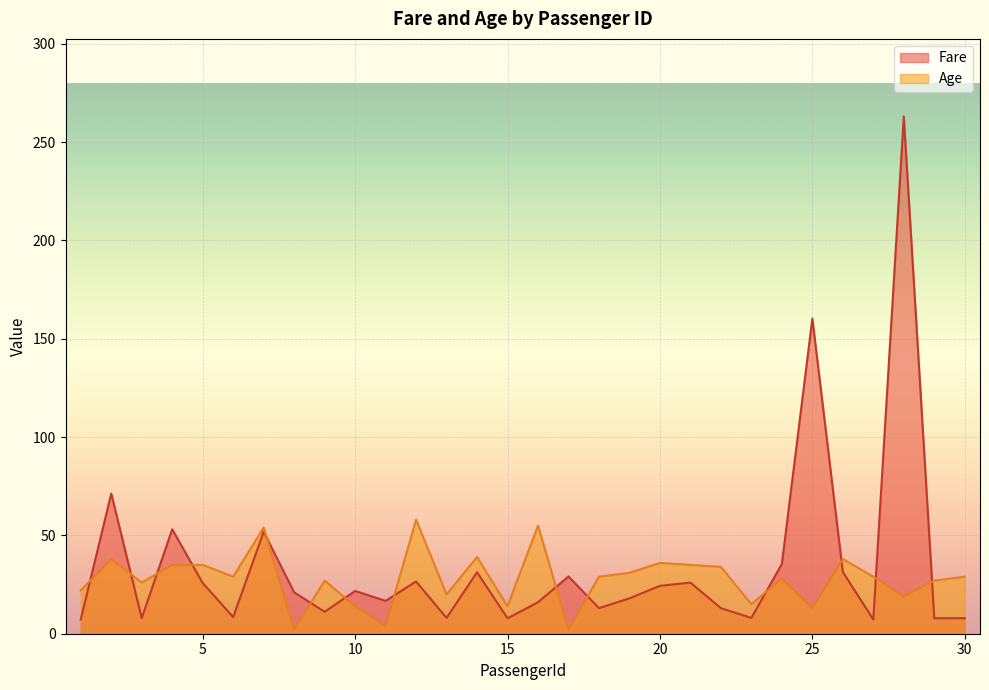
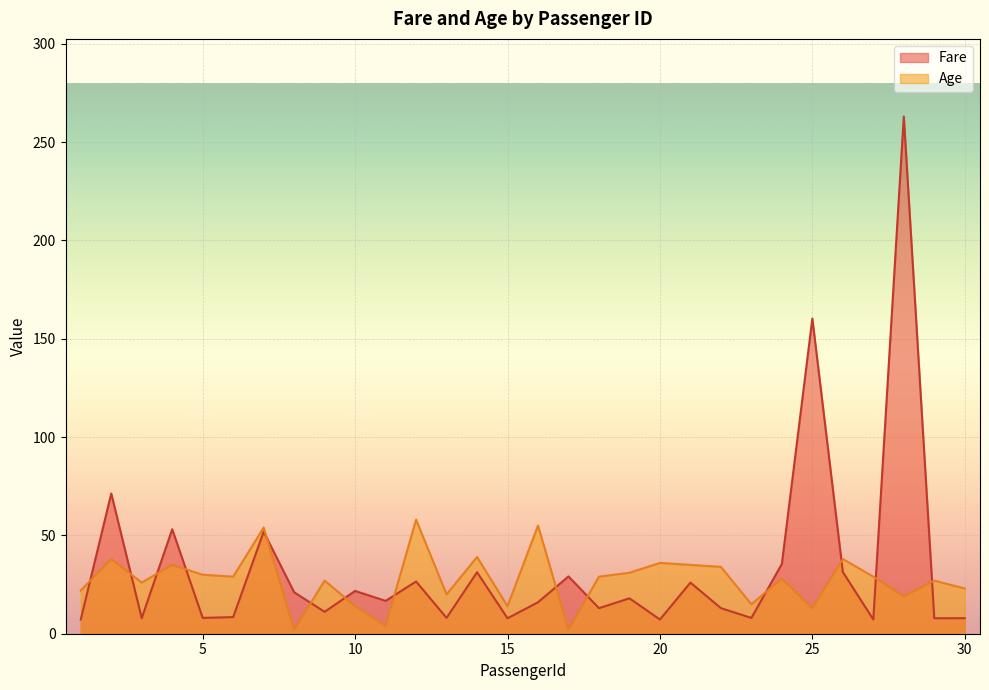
  {
    "Fare": {
-     "5": 26,
+     "5": 8,
      "10": 22,
      "15": 8,
-     "20": 24,
+     "20": 7,
      "25": 160,
      "30": 8
    },
    "Age": {
-     "5": 35,
+     "5": 30,
      "10": 14,
      "15": 14,
      "20": 36,
      "25": 13,
-     "30": 29
+     "30": 23
    }
  }
